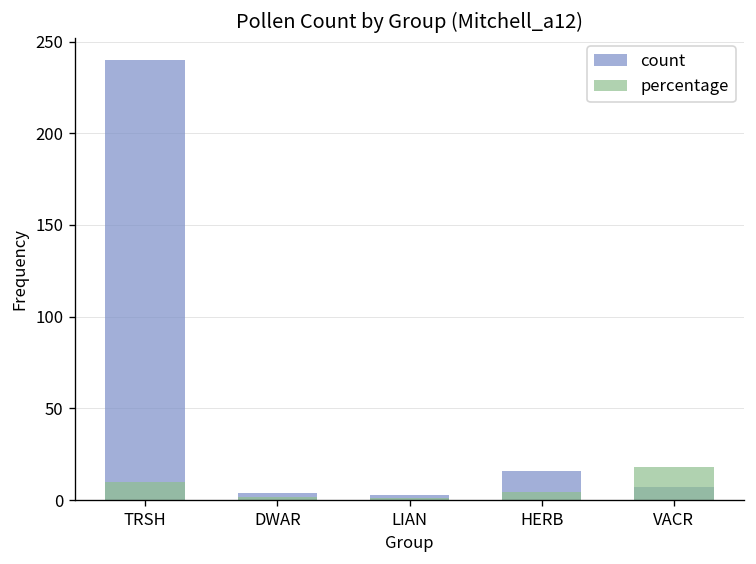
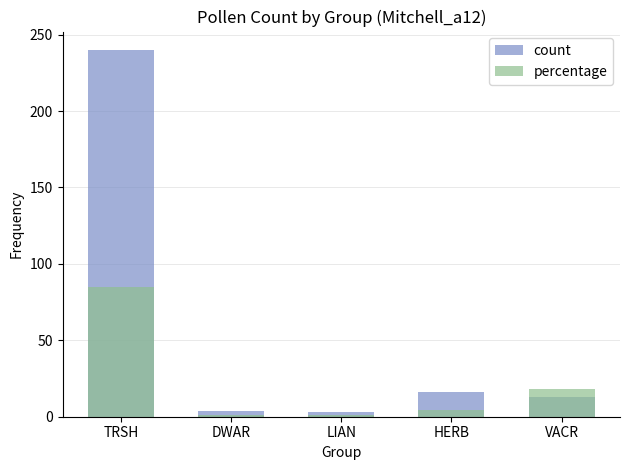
  {
    "count": {
      "TRSH": 240,
      "DWAR": 4,
      "LIAN": 3,
      "HERB": 16,
-     "VACR": 7
+     "VACR": 13
    },
    "percentage": {
-     "TRSH": 10,
+     "TRSH": 85,
      "VACR": 18
    }
  }
